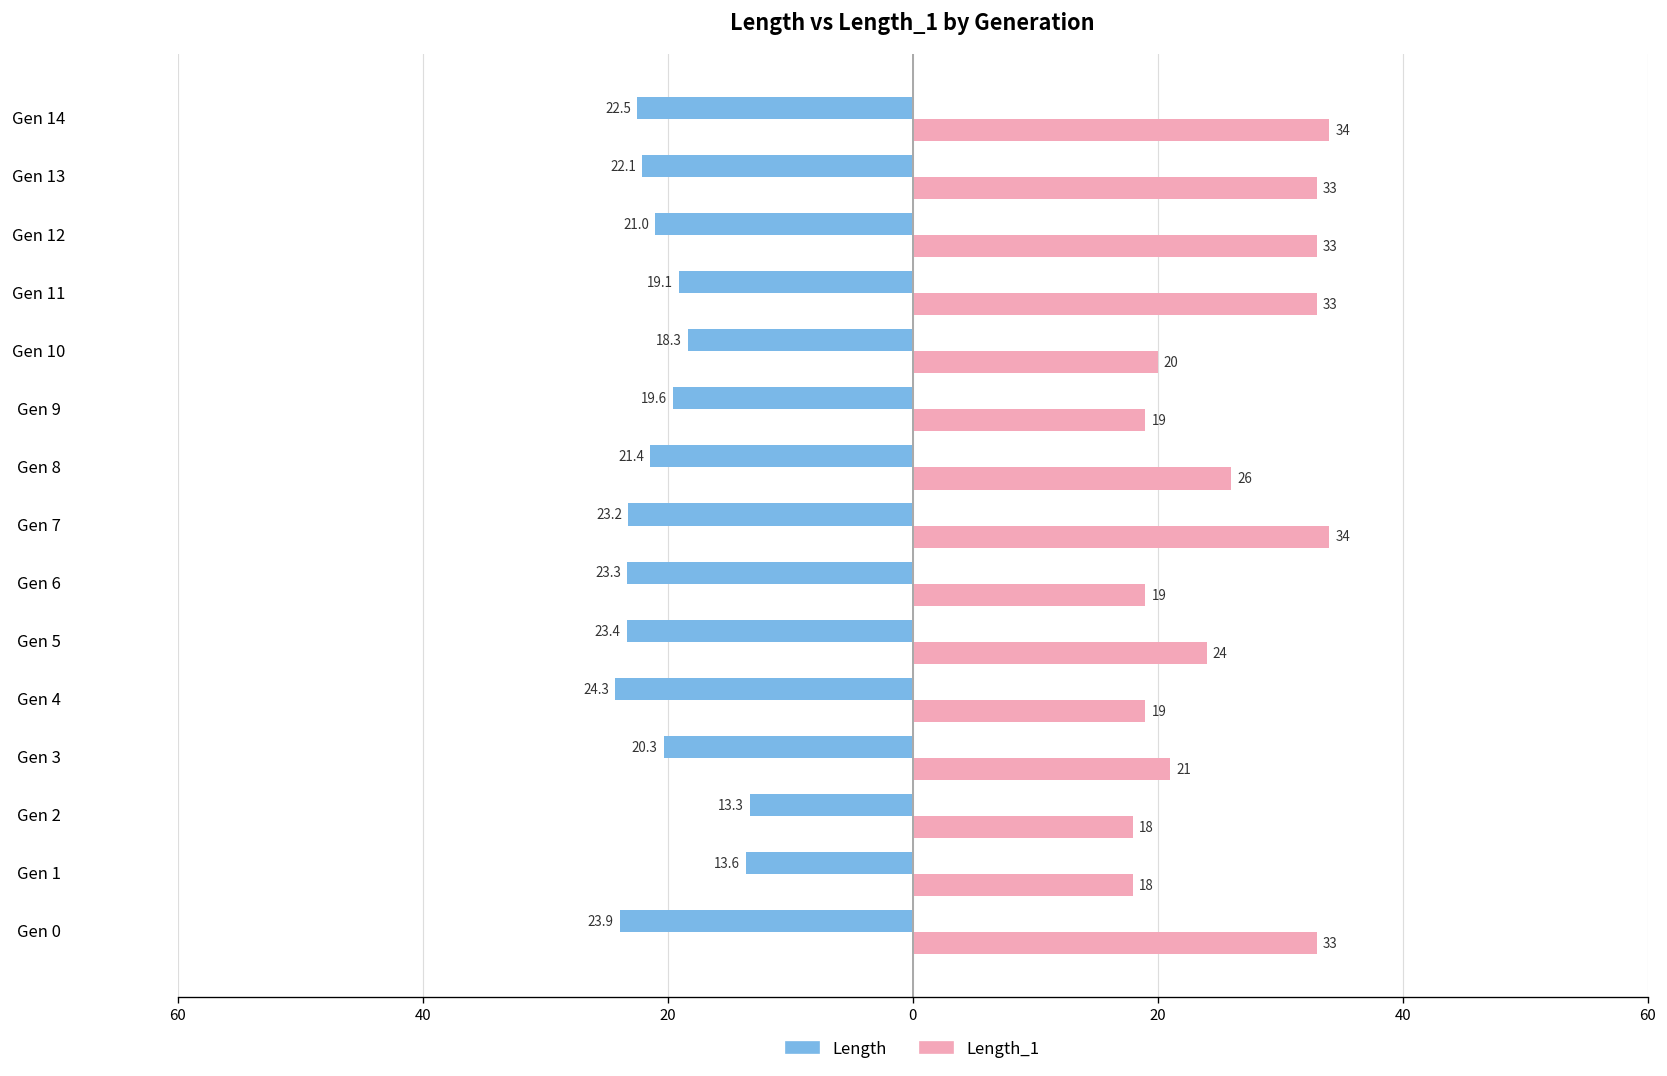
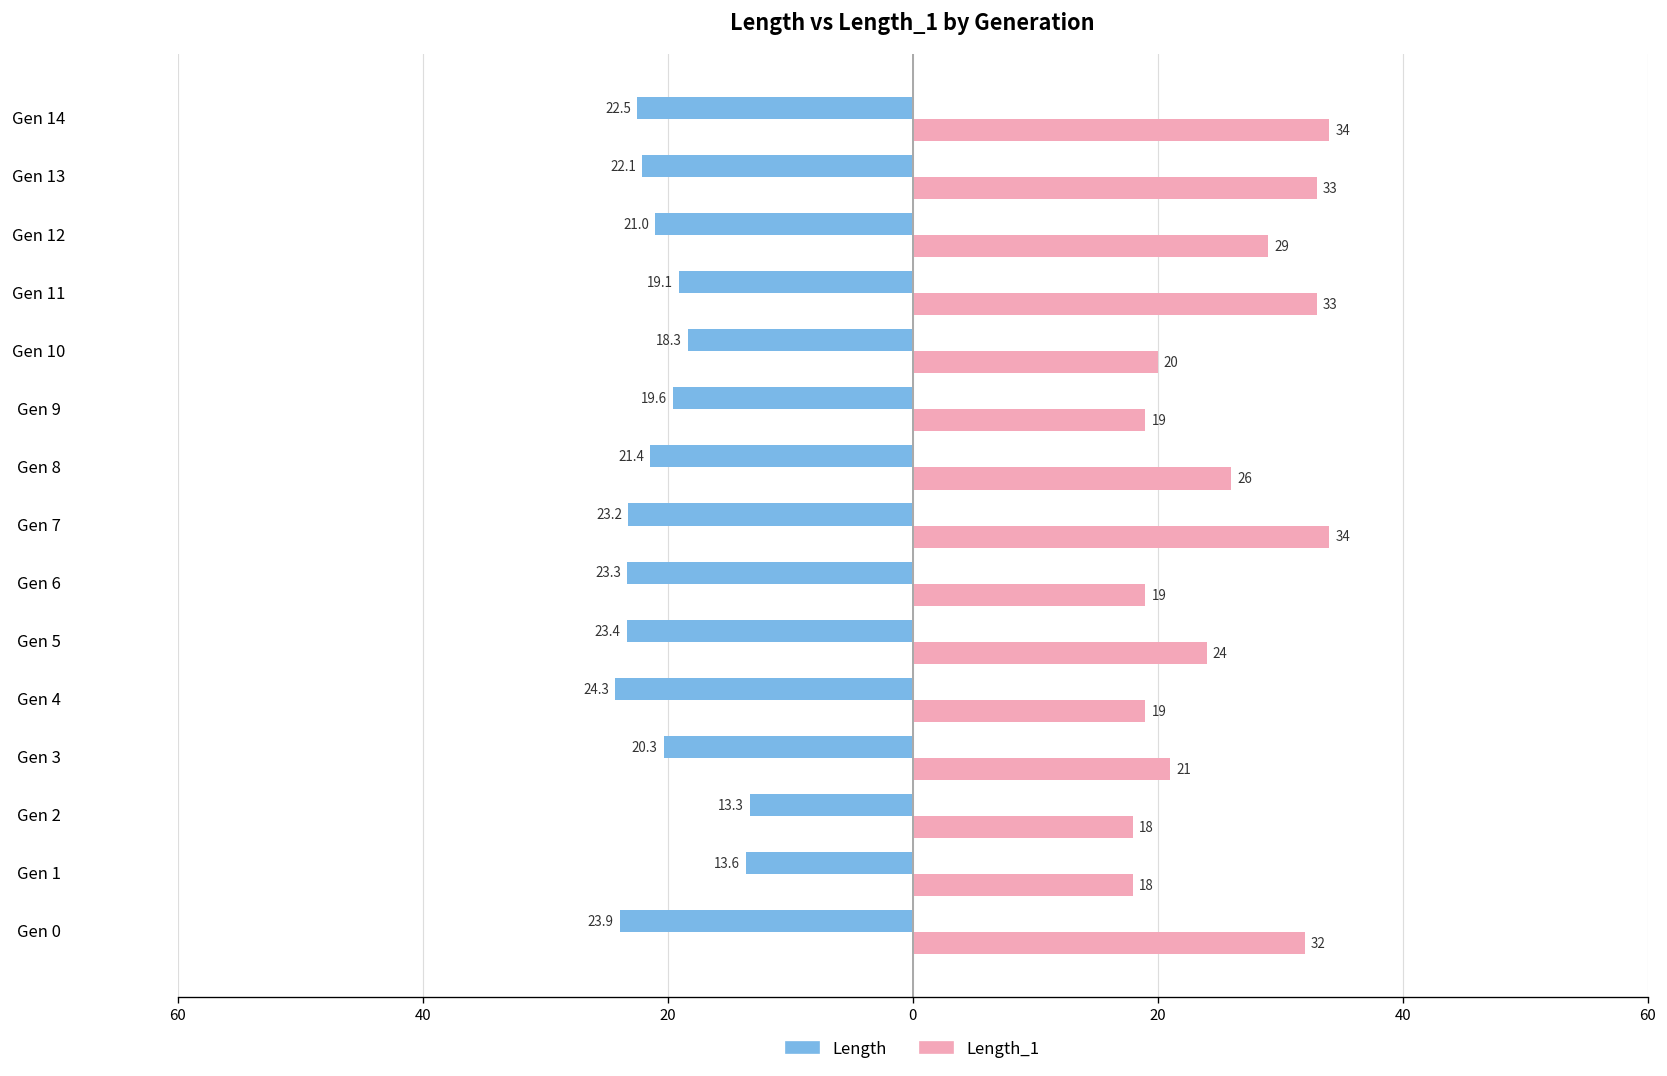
  {
    "Length_1": {
      "Gen 14": 34,
      "Gen 13": 33,
-     "Gen 12": 33,
+     "Gen 12": 29,
      "Gen 11": 33,
      "Gen 10": 20,
      "Gen 9": 19,
      "Gen 8": 26,
      "Gen 7": 34,
      "Gen 6": 19,
      "Gen 5": 24,
      "Gen 4": 19,
      "Gen 3": 21,
      "Gen 2": 18,
      "Gen 1": 18,
-     "Gen 0": 33
+     "Gen 0": 32
    }
  }
